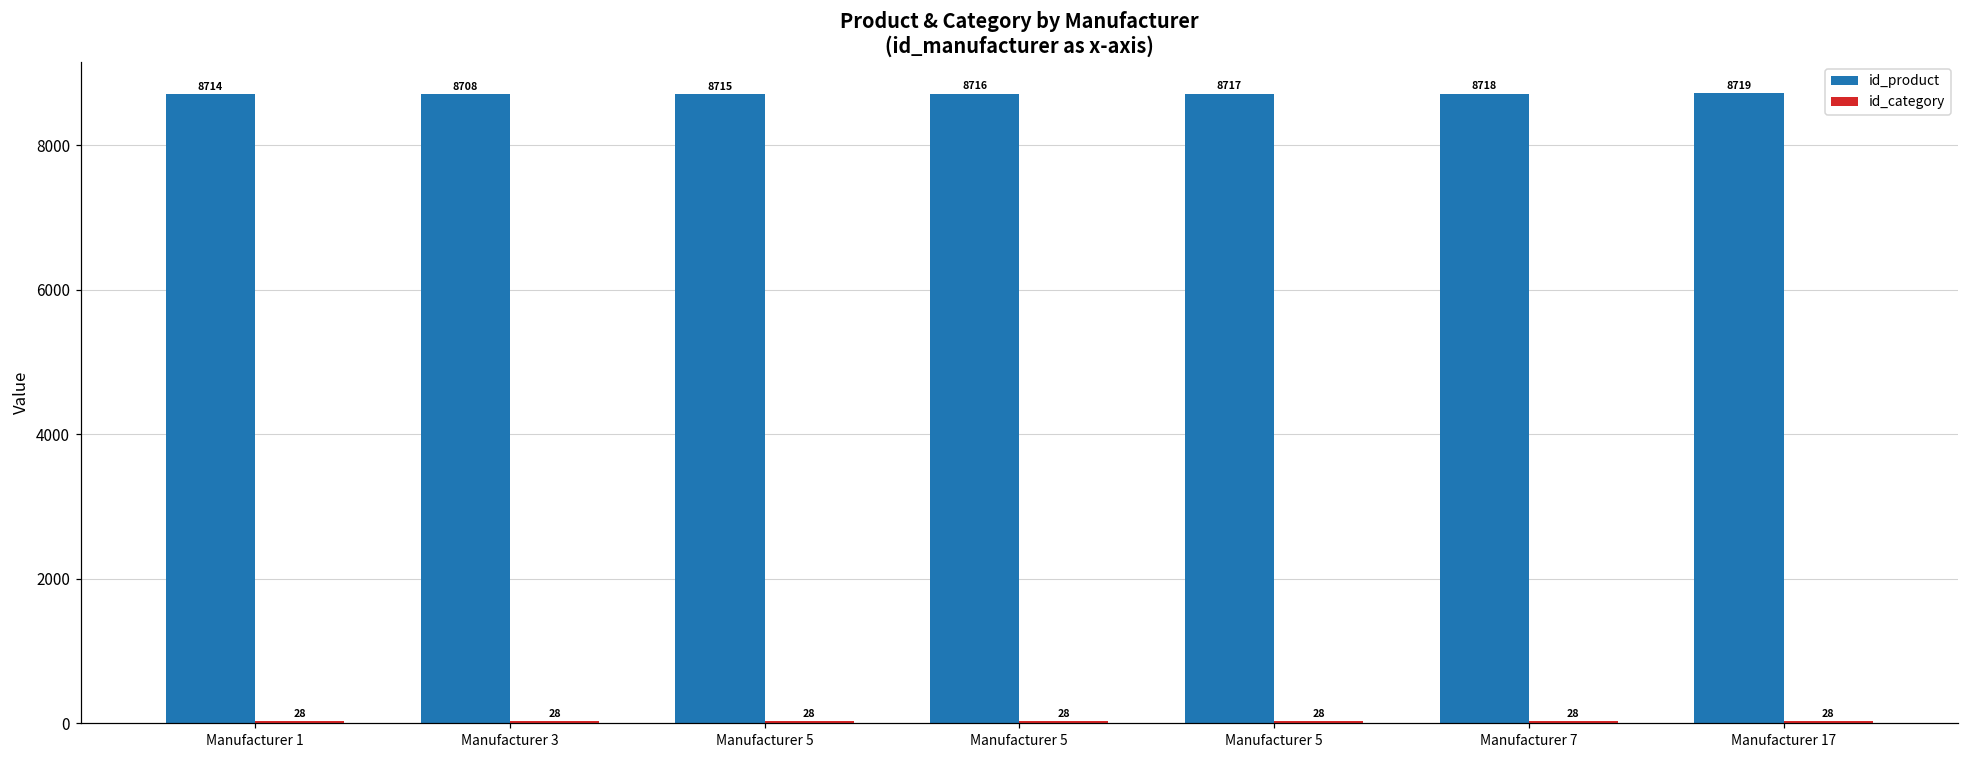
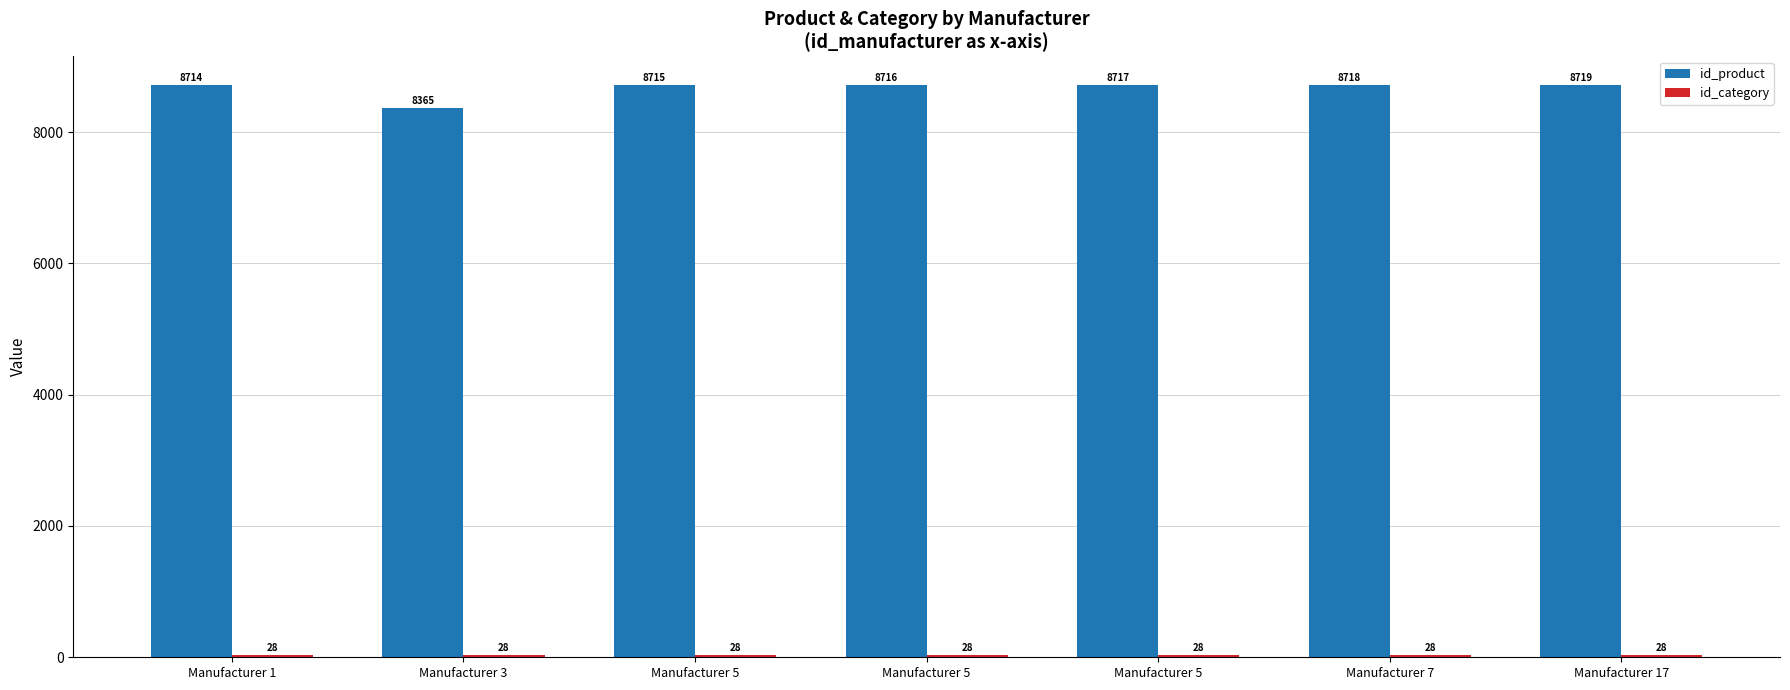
  {
    "id_product": {
      "Manufacturer 1": 8714,
-     "Manufacturer 3": 8708,
+     "Manufacturer 3": 8365,
      "Manufacturer 7": 8718,
      "Manufacturer 17": 8719
    },
    "id_category": {
      "Manufacturer 1": 28,
      "Manufacturer 3": 28,
      "Manufacturer 7": 28,
      "Manufacturer 17": 28
    }
  }
